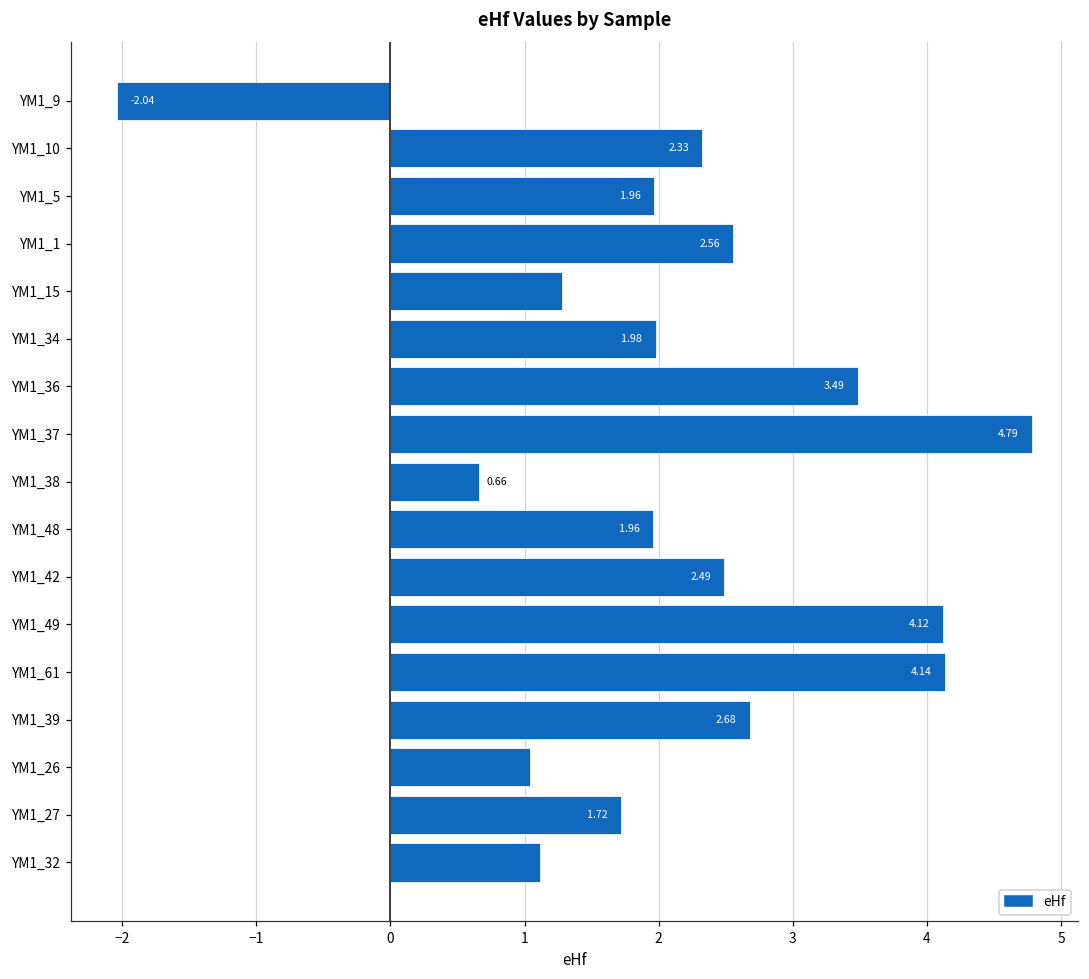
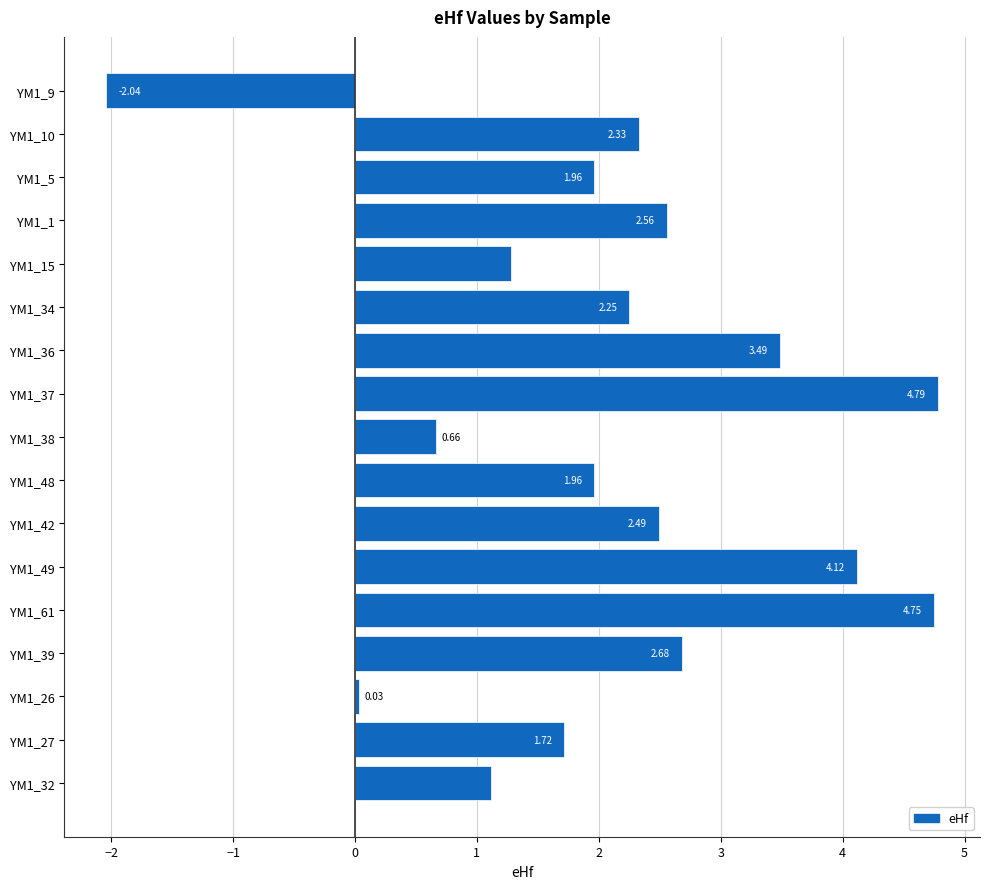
  {
    "YM1_9": -2.04,
    "YM1_10": 2.33,
    "YM1_5": 1.96,
    "YM1_1": 2.56,
-   "YM1_34": 1.98,
+   "YM1_34": 2.25,
    "YM1_36": 3.49,
    "YM1_37": 4.79,
    "YM1_38": 0.66,
    "YM1_48": 1.96,
    "YM1_42": 2.49,
    "YM1_49": 4.12,
-   "YM1_61": 4.14,
+   "YM1_61": 4.75,
    "YM1_39": 2.68,
-   "YM1_26": 1.04,
+   "YM1_26": 0.03,
    "YM1_27": 1.72
  }
